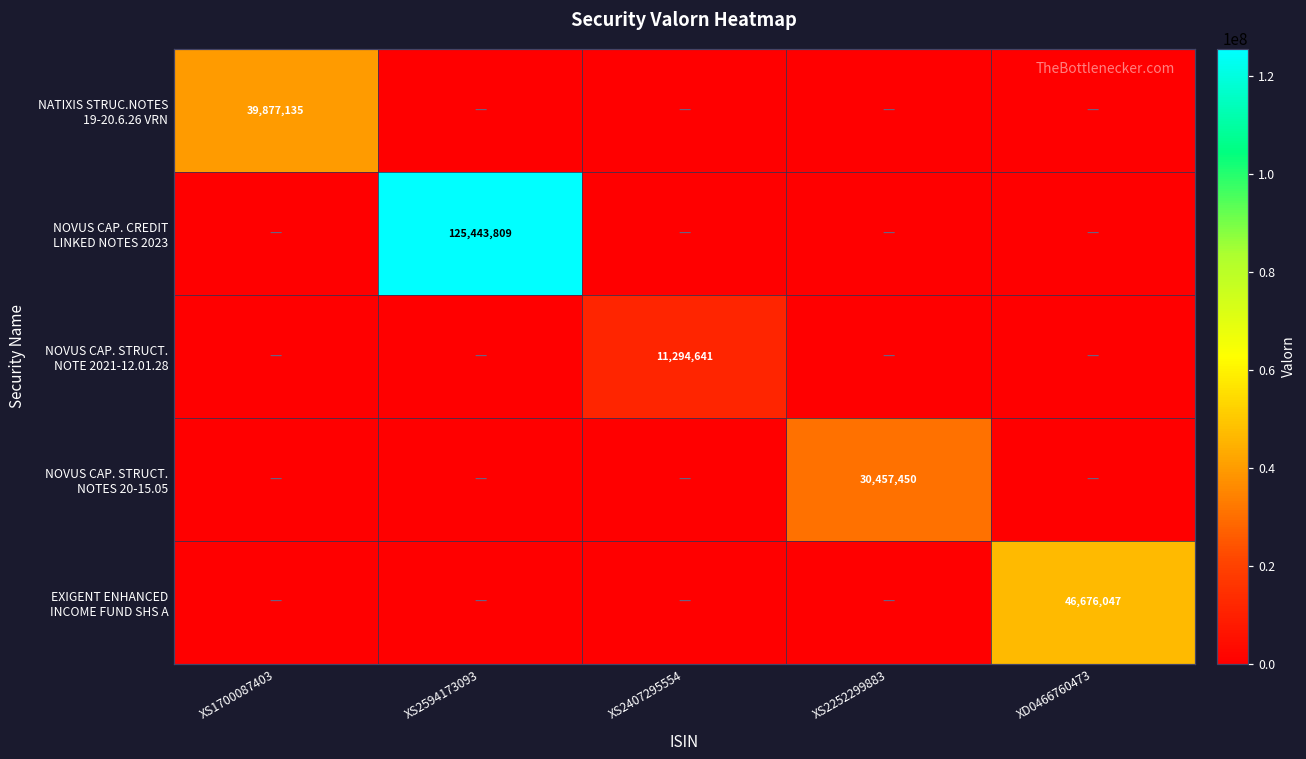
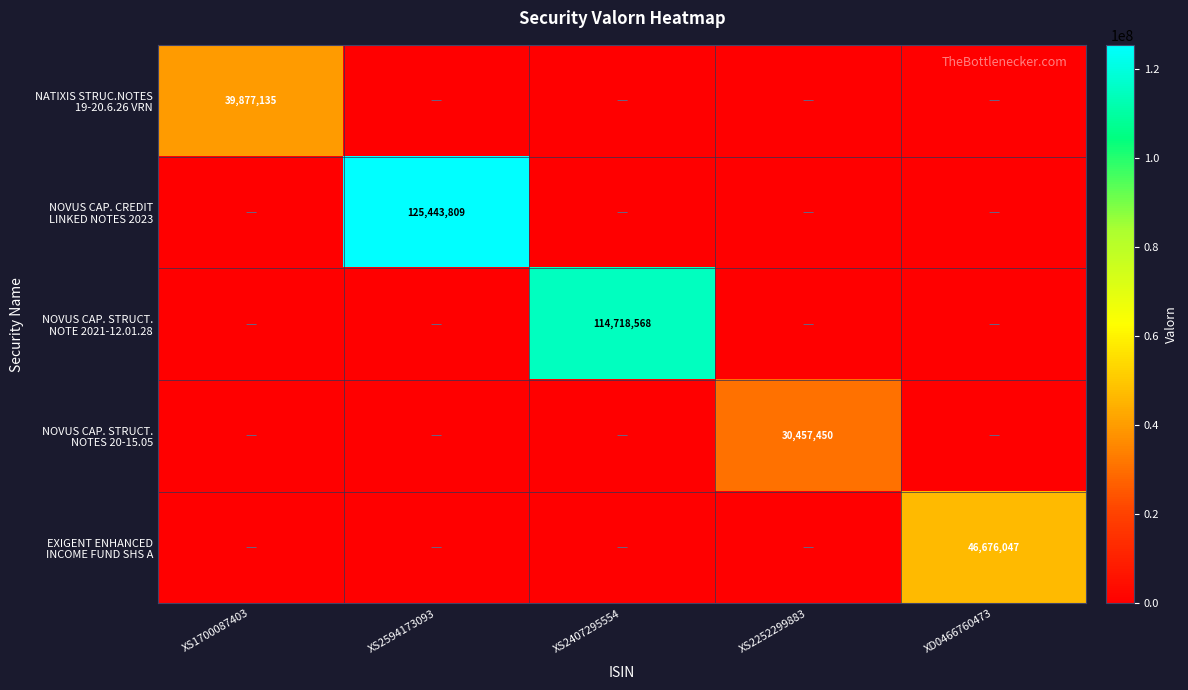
  {
    "NATIXIS STRUC.NOTES 19-20.6.26 VRN": {
      "XS1700087403": "39,877,135"
    },
    "NOVUS CAP. CREDIT LINKED NOTES 2023": {
      "XS2594173093": "125,443,809"
    },
    "NOVUS CAP. STRUCT. NOTE 2021-12.01.28": {
-     "XS2407295554": "11,294,641"
+     "XS2407295554": "114,718,568"
    },
    "NOVUS CAP. STRUCT. NOTES 20-15.05": {
      "XS2252299883": "30,457,450"
    },
    "EXIGENT ENHANCED INCOME FUND SHS A": {
      "XD0466760473": "46,676,047"
    }
  }
